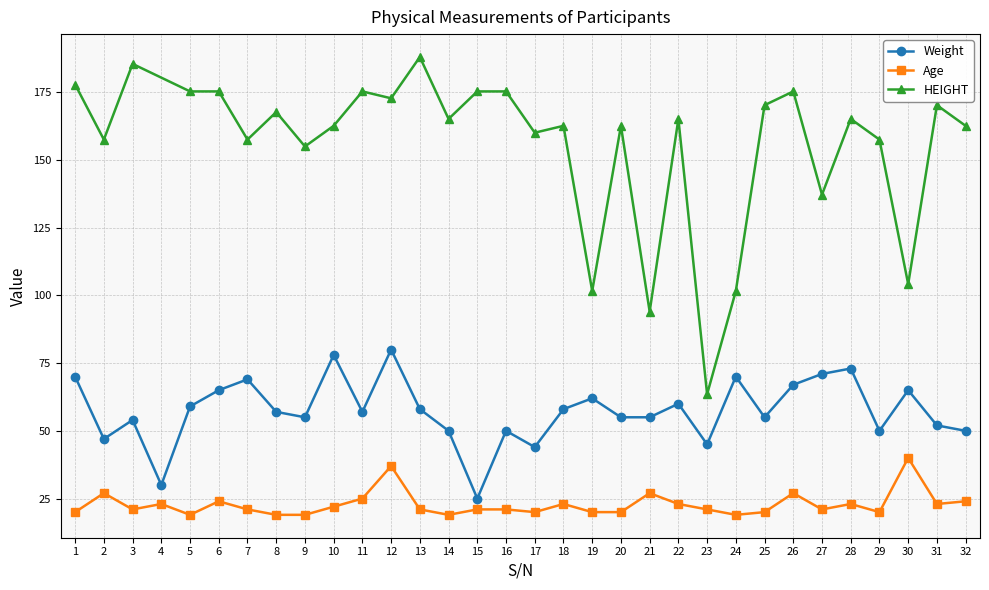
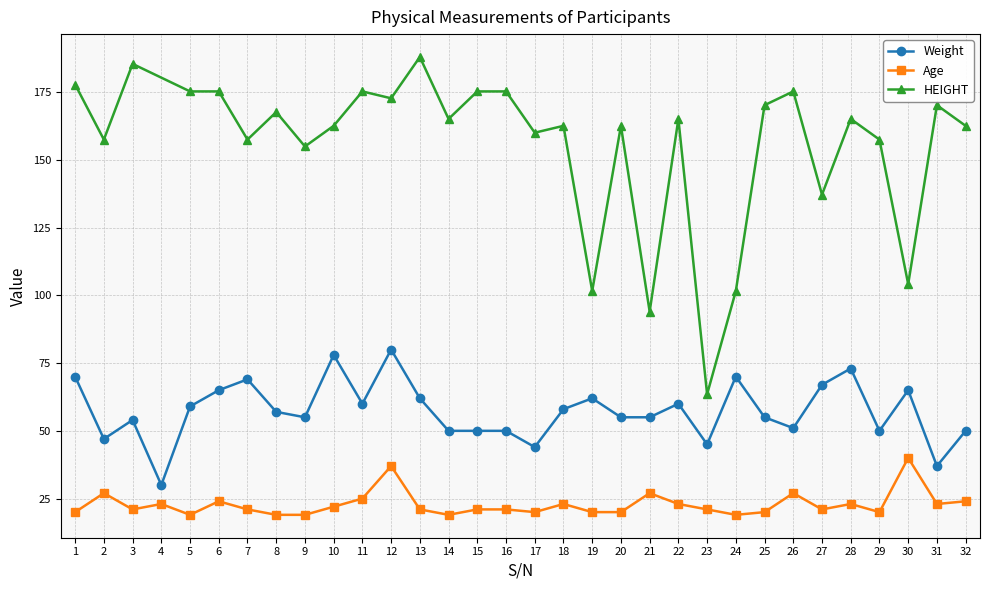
  {
    "Weight": {
      "1": 70,
      "2": 47,
      "3": 54,
      "4": 30,
      "5": 59,
      "6": 65,
      "7": 69,
      "8": 57,
      "9": 55,
      "10": 78,
-     "11": 57,
+     "11": 60,
      "12": 80,
-     "13": 58,
+     "13": 62,
      "14": 50,
-     "15": 25,
+     "15": 50,
      "16": 50,
      "17": 44,
      "18": 58,
      "19": 62,
      "20": 55,
      "21": 55,
      "22": 60,
      "23": 45,
      "24": 70,
      "25": 55,
-     "26": 67,
-     "27": 71,
+     "26": 51,
+     "27": 67,
      "28": 73,
      "29": 50,
      "30": 65,
-     "31": 52,
+     "31": 37,
      "32": 50
    },
    "Age": {
      "1": 20,
      "2": 27,
      "3": 21,
      "4": 23,
      "5": 19,
      "6": 24,
      "7": 21,
      "8": 19,
      "9": 19,
      "10": 22,
      "11": 25,
      "12": 37,
      "13": 21,
      "14": 19,
      "15": 21,
      "16": 21,
      "17": 20,
      "18": 23,
      "19": 20,
      "20": 20,
      "21": 27,
      "22": 23,
      "23": 21,
      "24": 19,
      "25": 20,
      "26": 27,
      "27": 21,
      "28": 23,
      "29": 20,
      "30": 40,
      "31": 23,
      "32": 24
    },
    "HEIGHT": {
      "1": 178,
      "2": 157,
      "3": 185,
      "5": 175,
      "6": 175,
      "7": 157,
      "8": 168,
      "9": 155,
      "10": 163,
      "11": 175,
      "12": 173,
      "13": 188,
      "14": 165,
      "15": 175,
      "16": 175,
      "17": 160,
      "18": 163,
      "19": 102,
      "20": 163,
      "21": 94,
      "22": 165,
      "23": 64,
      "24": 102,
      "25": 170,
      "26": 175,
      "27": 137,
      "28": 165,
      "29": 157,
      "30": 104,
      "31": 170,
      "32": 163
    }
  }
